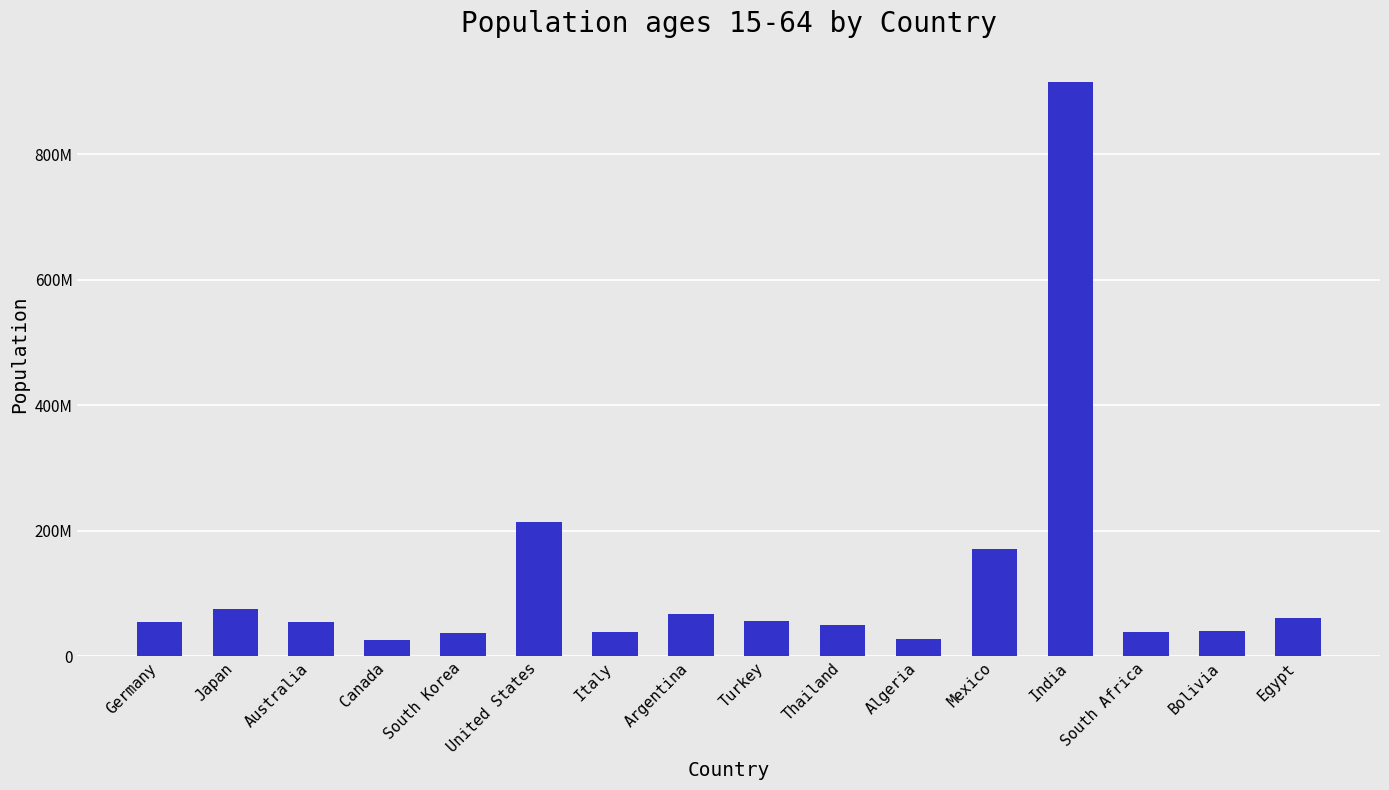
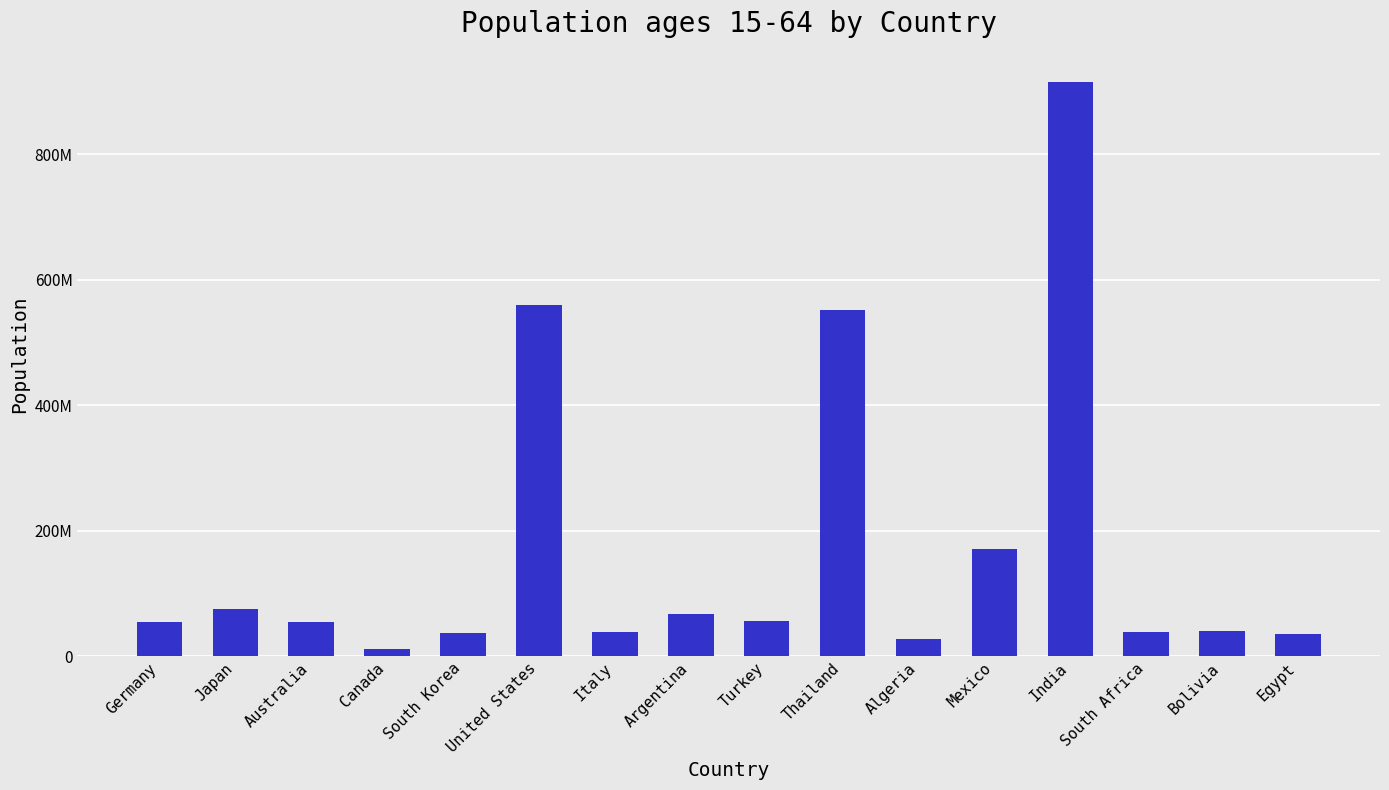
  {
    "Germany": 50000000,
    "Japan": 80000000,
    "Australia": 50000000,
-   "Canada": 20000000,
+   "Canada": 10000000,
    "South Korea": 40000000,
-   "United States": 210000000,
+   "United States": 560000000,
    "Italy": 40000000,
    "Argentina": 70000000,
    "Turkey": 60000000,
-   "Thailand": 50000000,
+   "Thailand": 550000000,
    "Algeria": 30000000,
    "Mexico": 170000000,
    "India": 920000000,
    "South Africa": 40000000,
    "Bolivia": 40000000,
-   "Egypt": 60000000
+   "Egypt": 30000000
  }
